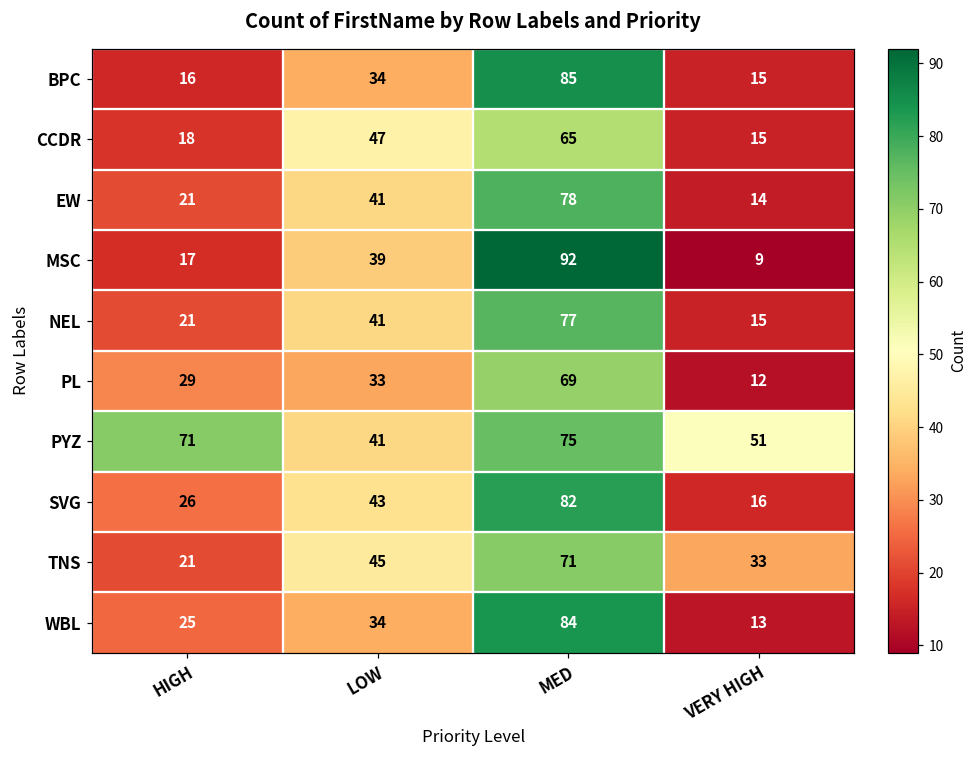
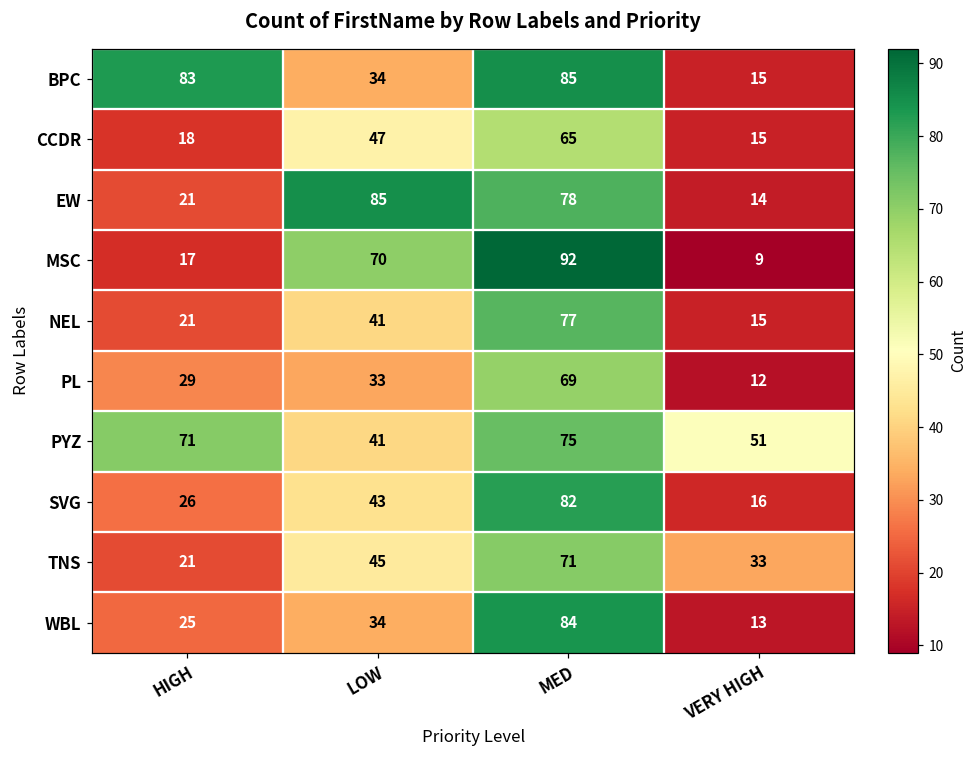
  {
    "BPC": {
-     "HIGH": 16,
+     "HIGH": 83,
      "LOW": 34,
      "MED": 85,
      "VERY HIGH": 15
    },
    "CCDR": {
      "HIGH": 18,
      "LOW": 47,
      "MED": 65,
      "VERY HIGH": 15
    },
    "EW": {
      "HIGH": 21,
-     "LOW": 41,
+     "LOW": 85,
      "MED": 78,
      "VERY HIGH": 14
    },
    "MSC": {
      "HIGH": 17,
-     "LOW": 39,
+     "LOW": 70,
      "MED": 92,
      "VERY HIGH": 9
    },
    "NEL": {
      "HIGH": 21,
      "LOW": 41,
      "MED": 77,
      "VERY HIGH": 15
    },
    "PL": {
      "HIGH": 29,
      "LOW": 33,
      "MED": 69,
      "VERY HIGH": 12
    },
    "PYZ": {
      "HIGH": 71,
      "LOW": 41,
      "MED": 75,
      "VERY HIGH": 51
    },
    "SVG": {
      "HIGH": 26,
      "LOW": 43,
      "MED": 82,
      "VERY HIGH": 16
    },
    "TNS": {
      "HIGH": 21,
      "LOW": 45,
      "MED": 71,
      "VERY HIGH": 33
    },
    "WBL": {
      "HIGH": 25,
      "LOW": 34,
      "MED": 84,
      "VERY HIGH": 13
    }
  }
